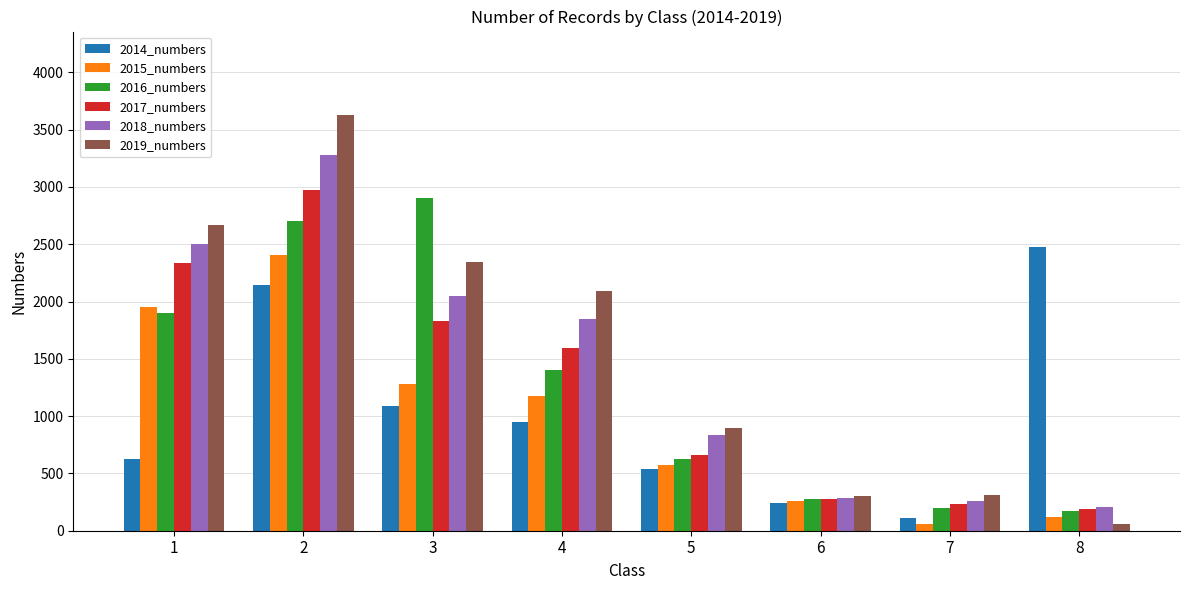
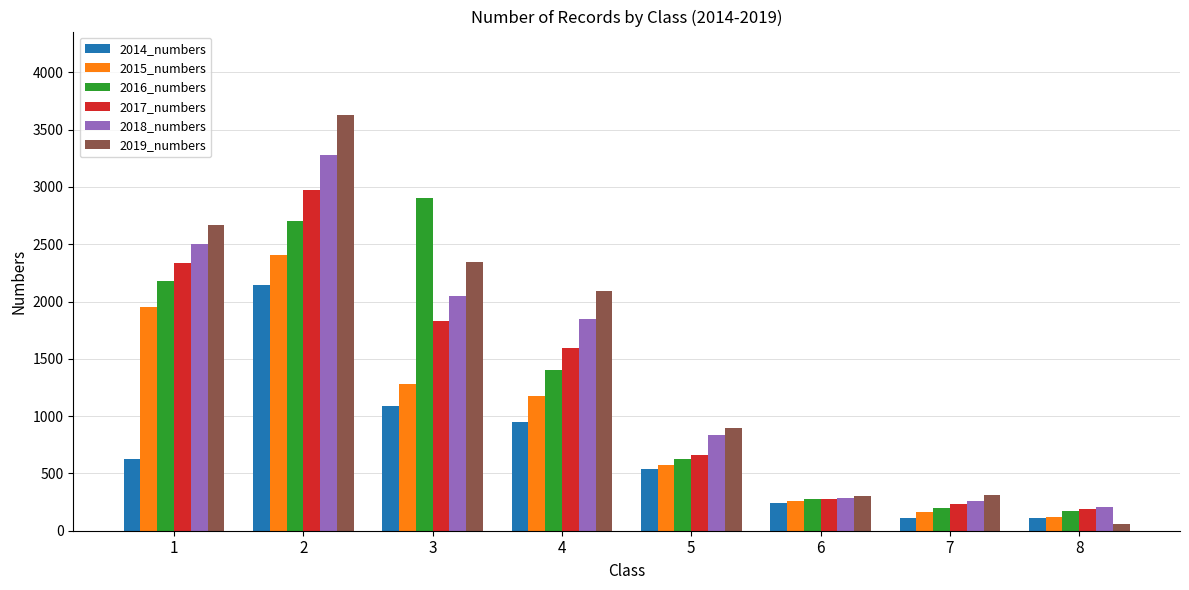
  {
    "2014_numbers": {
      "1": 630,
      "2": 2140,
      "3": 1090,
      "4": 950,
      "5": 540,
      "6": 250,
      "7": 110,
-     "8": 2470
+     "8": 110
    },
    "2015_numbers": {
      "1": 1960,
      "2": 2410,
      "3": 1280,
      "4": 1170,
      "5": 580,
      "6": 260,
-     "7": 50,
+     "7": 160,
      "8": 120
    },
    "2016_numbers": {
-     "1": 1900,
+     "1": 2180,
      "2": 2700,
      "3": 2900,
      "4": 1400,
      "5": 620,
      "6": 280,
      "7": 200,
      "8": 170
    },
    "2017_numbers": {
      "1": 2340,
      "2": 2980,
      "3": 1830,
      "4": 1590,
      "5": 660,
      "6": 280,
      "7": 230,
      "8": 190
    },
    "2018_numbers": {
      "1": 2500,
      "2": 3280,
      "3": 2050,
      "4": 1850,
      "5": 830,
      "6": 290,
      "7": 260,
      "8": 210
    },
    "2019_numbers": {
      "1": 2670,
      "2": 3630,
      "3": 2350,
      "4": 2090,
      "5": 900,
      "6": 300,
      "7": 310,
      "8": 60
    }
  }
